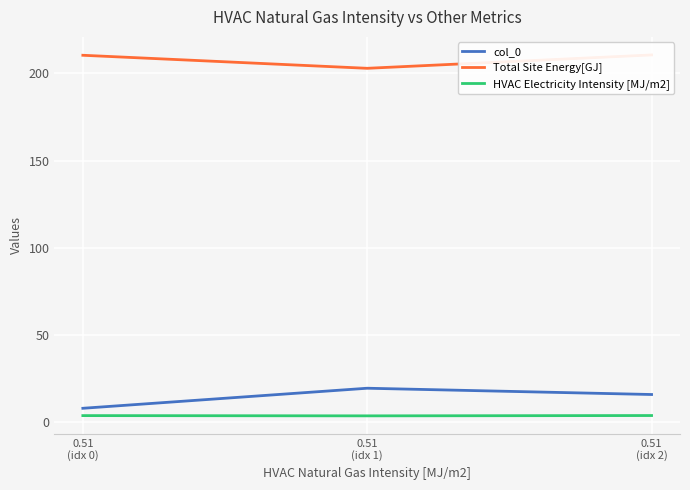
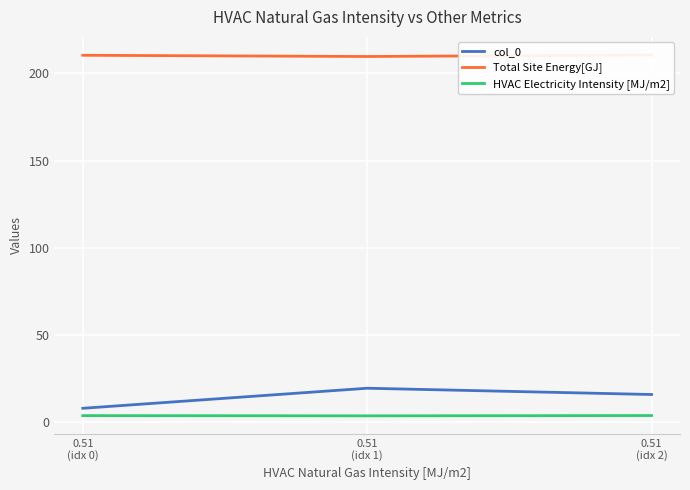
  {
    "col_0": {
      "0.51 (idx 0)": 8,
      "0.51 (idx 1)": 20,
      "0.51 (idx 2)": 16
    },
    "Total Site Energy[GJ]": {
      "0.51 (idx 0)": 210,
-     "0.51 (idx 1)": 203
+     "0.51 (idx 1)": 210
    },
    "HVAC Electricity Intensity [MJ/m2]": {
      "0.51 (idx 0)": 4,
      "0.51 (idx 1)": 4,
      "0.51 (idx 2)": 4
    }
  }
